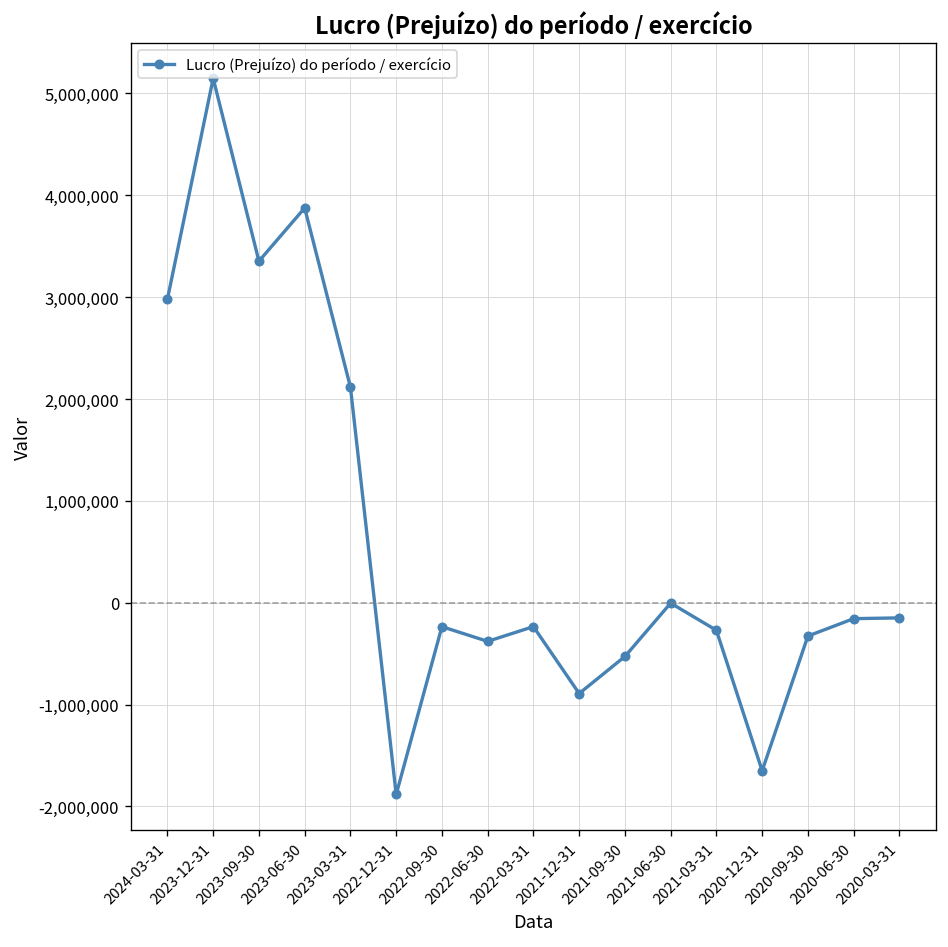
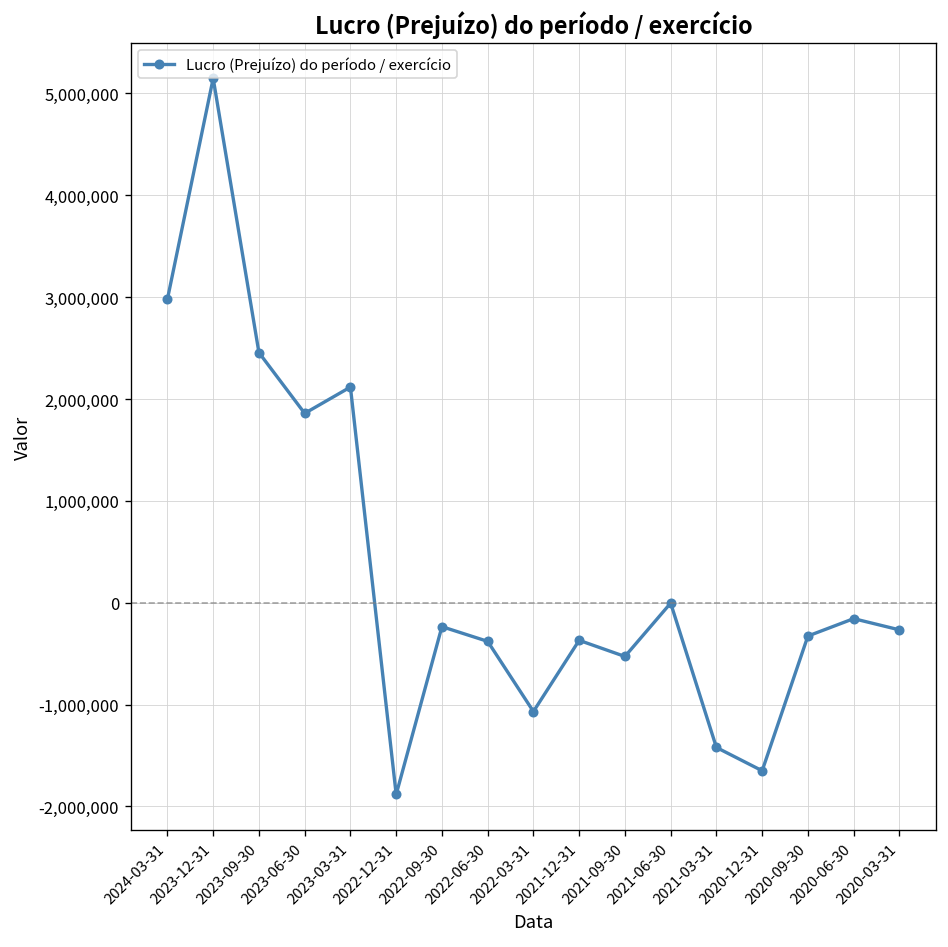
  {
    "2024-03-31": "3,000,000",
-   "2023-09-30": "3,400,000",
-   "2023-06-30": "3,900,000",
+   "2023-09-30": "2,500,000",
+   "2023-06-30": "1,900,000",
    "2023-03-31": "2,100,000",
    "2022-12-31": "-1,900,000",
    "2022-09-30": "-200,000",
    "2022-06-30": "-400,000",
-   "2022-03-31": "-200,000",
-   "2021-12-31": "-900,000",
+   "2022-03-31": "-1,100,000",
+   "2021-12-31": "-400,000",
    "2021-09-30": "-500,000",
    "2021-06-30": "0",
-   "2021-03-31": "-300,000",
+   "2021-03-31": "-1,400,000",
    "2020-12-31": "-1,700,000",
    "2020-09-30": "-300,000",
    "2020-06-30": "-200,000",
-   "2020-03-31": "-100,000"
+   "2020-03-31": "-300,000"
  }
